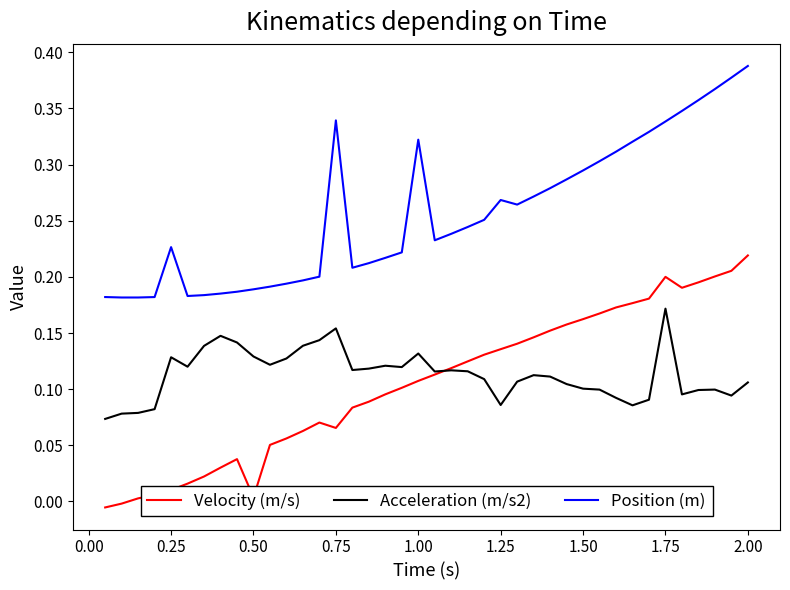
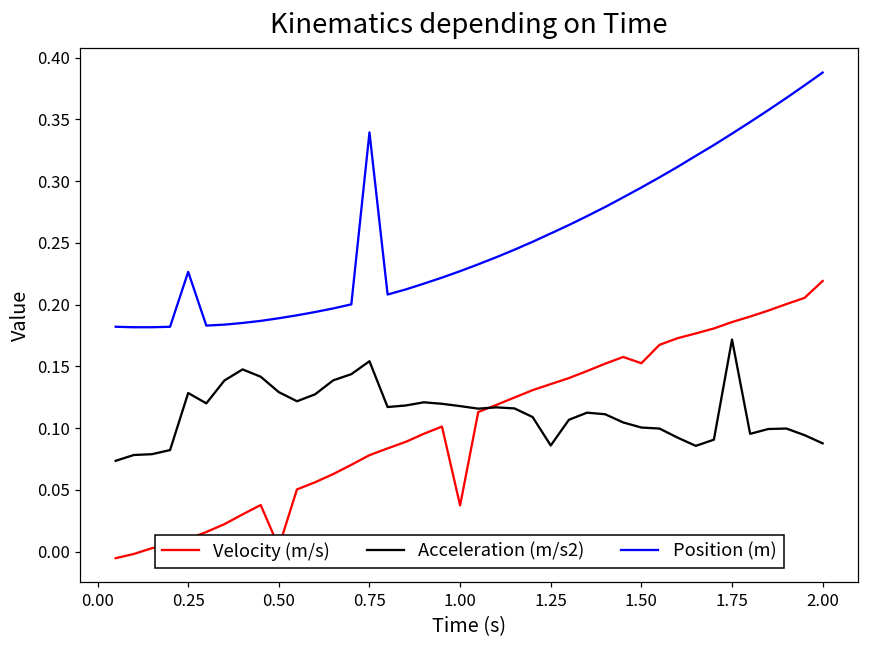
  {
    "Velocity (m/s)": {
-     "0.75": 0.065,
-     "1.00": 0.107,
+     "0.75": 0.078,
+     "1.00": 0.037,
      "1.25": 0.136,
-     "1.50": 0.162,
-     "1.75": 0.200,
+     "1.50": 0.152,
+     "1.75": 0.186,
      "2.00": 0.219
    },
    "Acceleration (m/s2)": {
      "0.25": 0.128,
      "0.50": 0.129,
      "0.75": 0.154,
-     "1.00": 0.132,
+     "1.00": 0.118,
      "1.25": 0.086,
      "1.50": 0.100,
      "1.75": 0.172,
-     "2.00": 0.106
+     "2.00": 0.088
    },
    "Position (m)": {
      "0.25": 0.226,
      "0.50": 0.189,
      "0.75": 0.339,
-     "1.00": 0.322,
-     "1.25": 0.268,
+     "1.00": 0.227,
+     "1.25": 0.258,
      "1.50": 0.295,
      "1.75": 0.338,
      "2.00": 0.388
    }
  }
